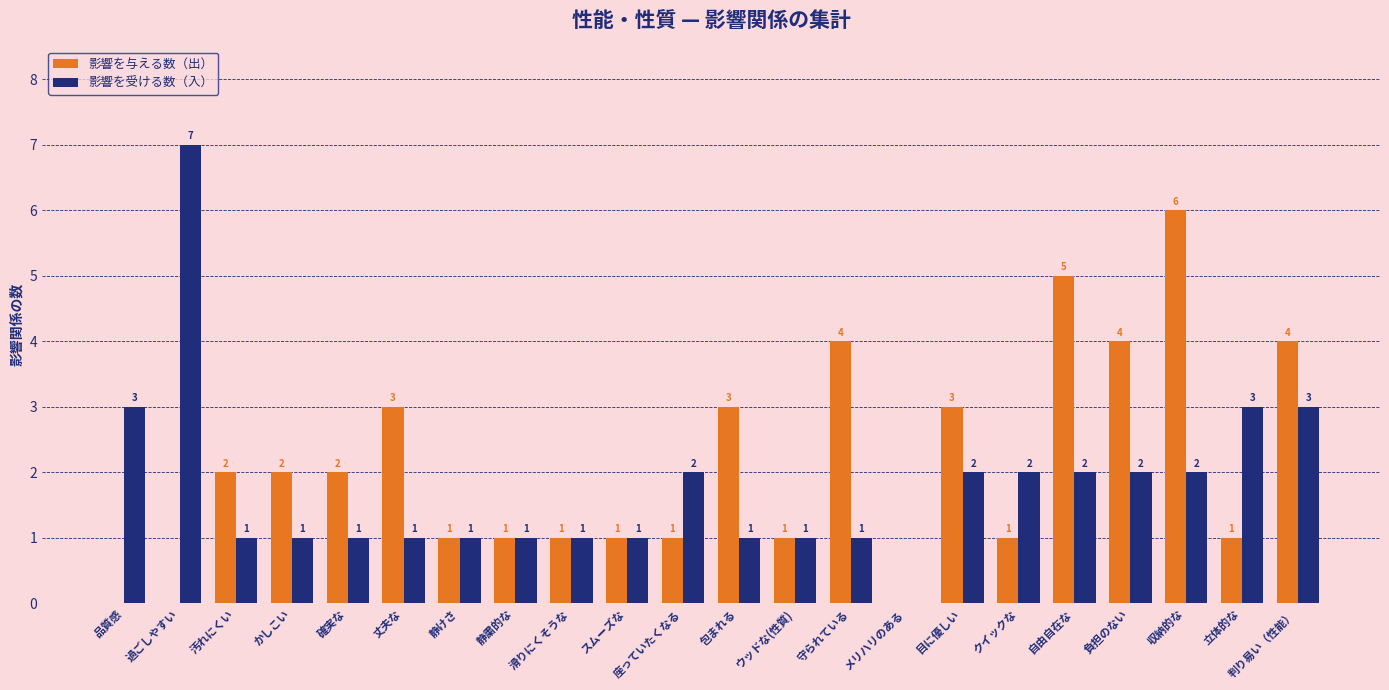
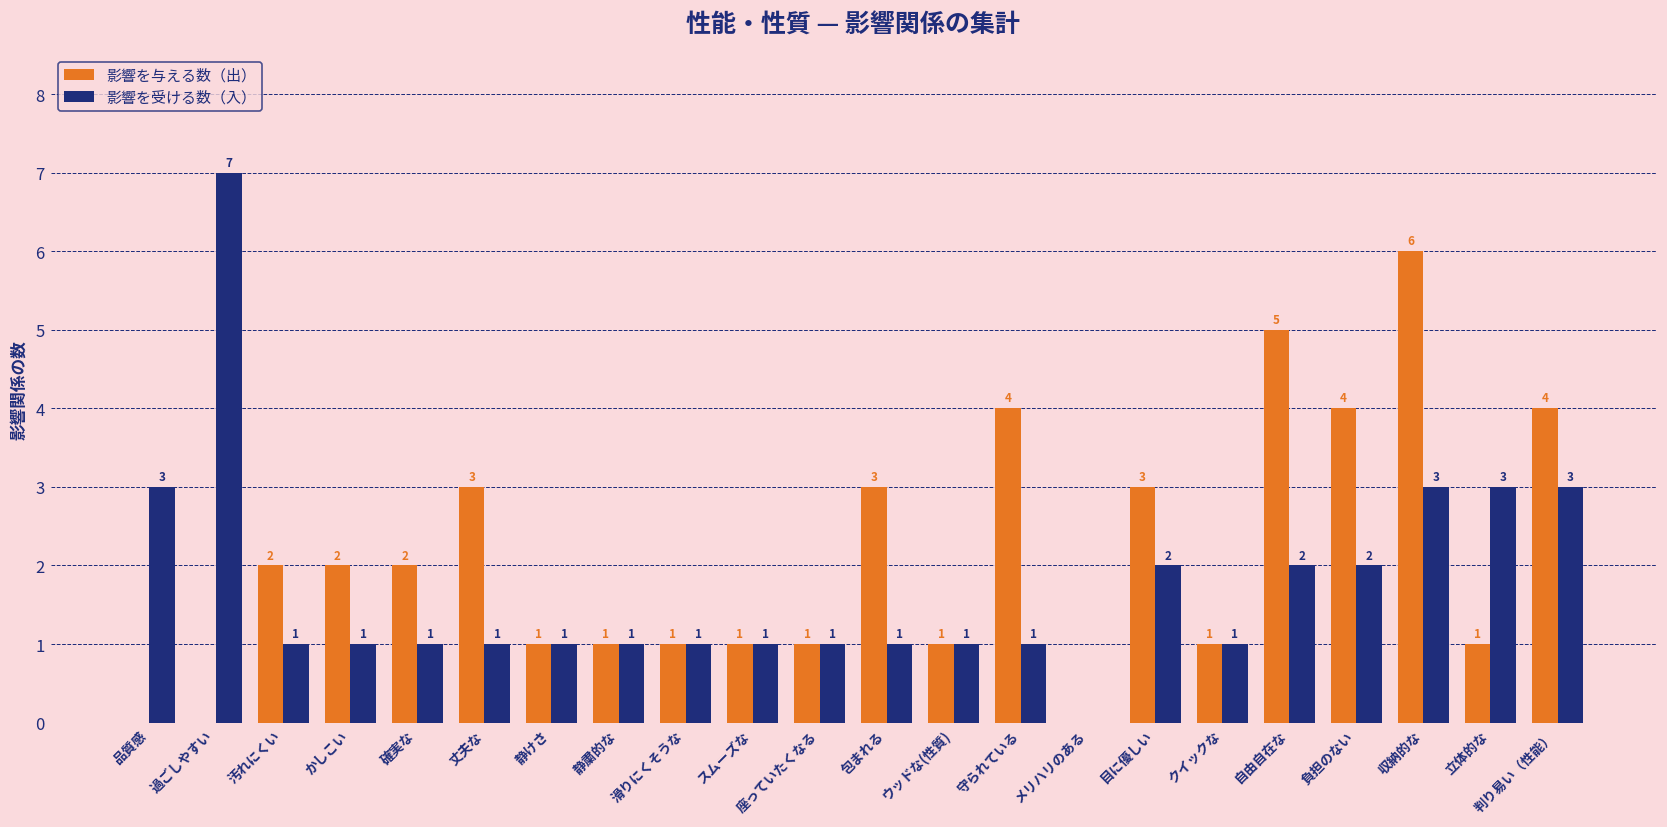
  {
    "影響を与える数（出）": {
      "汚れにくい": 2,
      "かしこい": 2,
      "確実な": 2,
      "丈夫な": 3,
      "静けさ": 1,
      "静粛的な": 1,
      "滑りにくそうな": 1,
      "スムーズな": 1,
      "座っていたくなる": 1,
      "包まれる": 3,
      "ウッドな(性質)": 1,
      "守られている": 4,
      "目に優しい": 3,
      "クイックな": 1,
      "自由自在な": 5,
      "負担のない": 4,
      "収納的な": 6,
      "立体的な": 1,
      "判り易い（性能）": 4
    },
    "影響を受ける数（入）": {
      "品質感": 3,
      "過ごしやすい": 7,
      "汚れにくい": 1,
      "かしこい": 1,
      "確実な": 1,
      "丈夫な": 1,
      "静けさ": 1,
      "静粛的な": 1,
      "滑りにくそうな": 1,
      "スムーズな": 1,
-     "座っていたくなる": 2,
+     "座っていたくなる": 1,
      "包まれる": 1,
      "ウッドな(性質)": 1,
      "守られている": 1,
      "目に優しい": 2,
-     "クイックな": 2,
+     "クイックな": 1,
      "自由自在な": 2,
      "負担のない": 2,
-     "収納的な": 2,
+     "収納的な": 3,
      "立体的な": 3,
      "判り易い（性能）": 3
    }
  }
